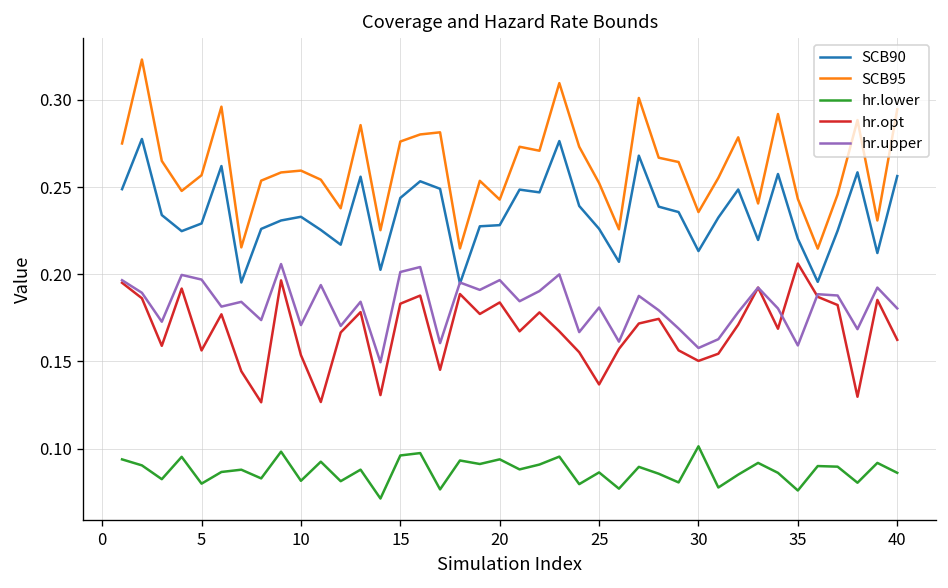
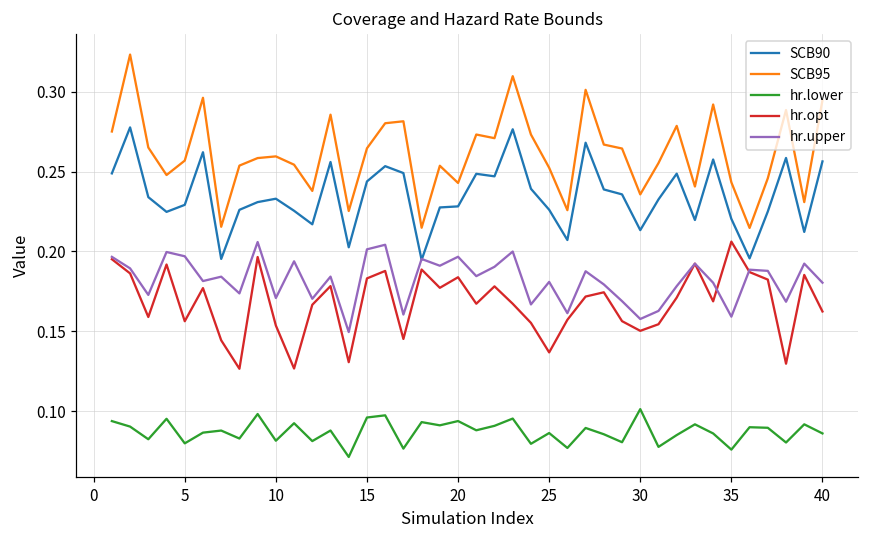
  {
    "SCB90": {
      "5": 0.229,
      "10": 0.233,
      "15": 0.244,
      "20": 0.228,
      "25": 0.226,
      "30": 0.213,
      "35": 0.220,
      "40": 0.256
    },
    "SCB95": {
      "5": 0.257,
      "10": 0.259,
-     "15": 0.276,
+     "15": 0.265,
      "20": 0.243,
      "25": 0.252,
      "30": 0.236,
      "35": 0.243
    },
    "hr.lower": {
      "5": 0.080,
      "10": 0.081,
      "15": 0.096,
      "20": 0.094,
      "25": 0.086,
      "30": 0.101,
      "35": 0.076,
      "40": 0.086
    },
    "hr.opt": {
      "5": 0.156,
      "10": 0.154,
      "15": 0.183,
      "20": 0.184,
      "25": 0.137,
      "30": 0.150,
      "35": 0.206,
      "40": 0.162
    },
    "hr.upper": {
      "5": 0.197,
      "10": 0.171,
      "15": 0.201,
      "20": 0.197,
      "25": 0.181,
      "30": 0.158,
      "35": 0.159,
      "40": 0.180
    }
  }
